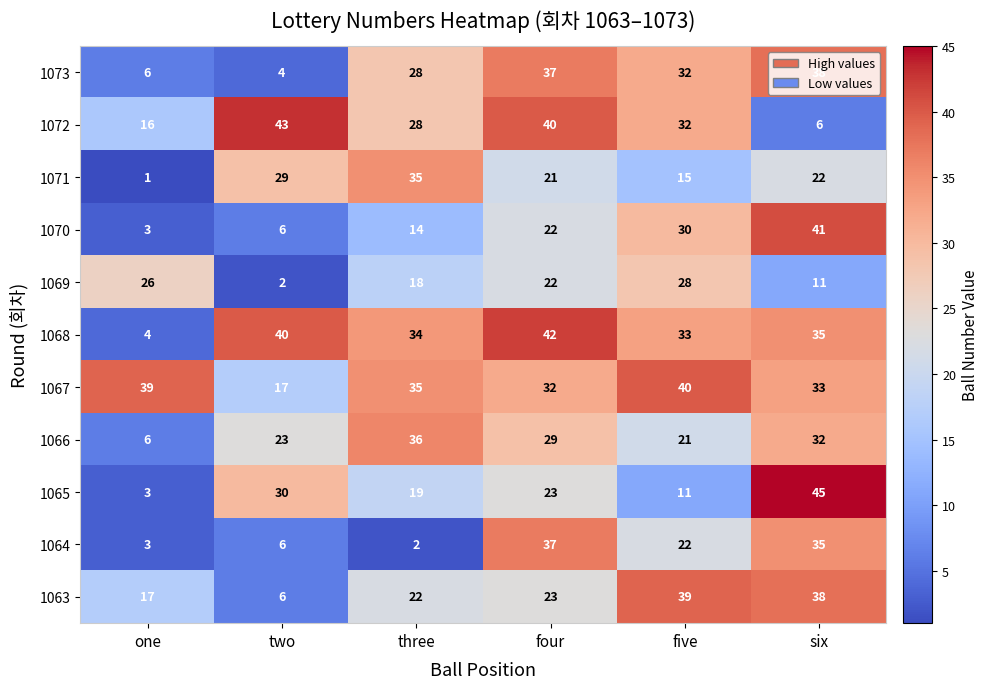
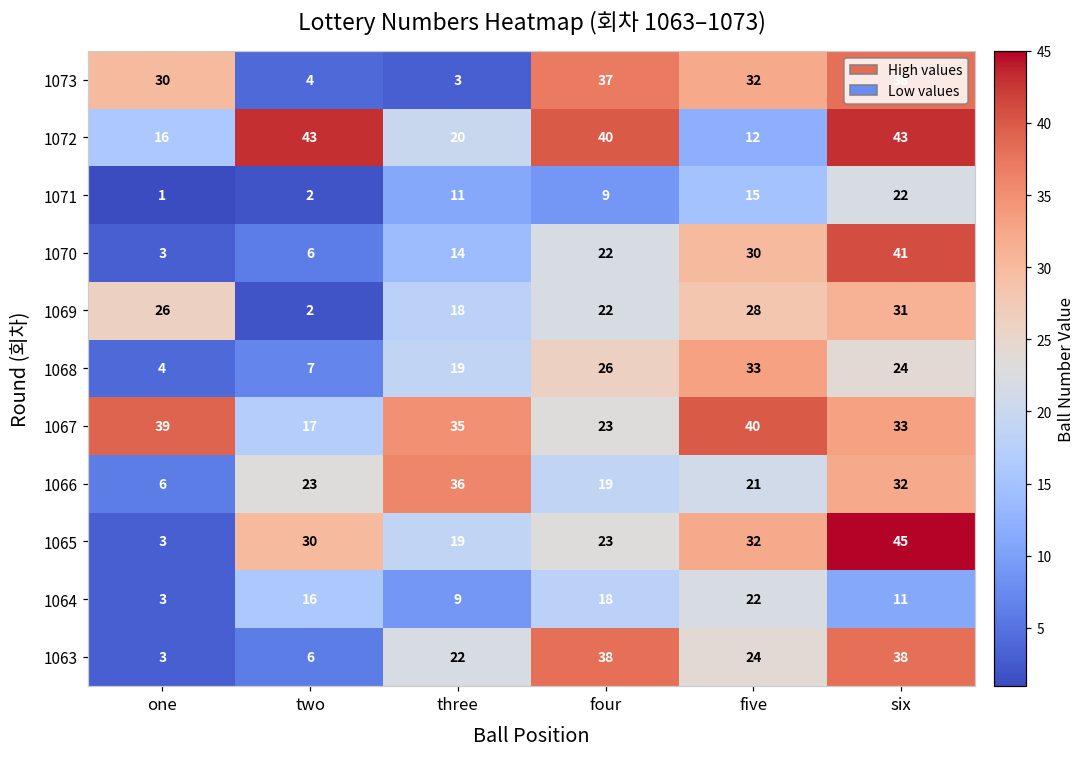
  {
    "1073": {
-     "one": 6,
+     "one": 30,
      "two": 4,
-     "three": 28,
+     "three": 3,
      "four": 37,
      "five": 32
    },
    "1072": {
      "one": 16,
      "two": 43,
-     "three": 28,
+     "three": 20,
      "four": 40,
-     "five": 32,
-     "six": 6
+     "five": 12,
+     "six": 43
    },
    "1071": {
      "one": 1,
-     "two": 29,
-     "three": 35,
-     "four": 21,
+     "two": 2,
+     "three": 11,
+     "four": 9,
      "five": 15,
      "six": 22
    },
    "1070": {
      "one": 3,
      "two": 6,
      "three": 14,
      "four": 22,
      "five": 30,
      "six": 41
    },
    "1069": {
      "one": 26,
      "two": 2,
      "three": 18,
      "four": 22,
      "five": 28,
-     "six": 11
+     "six": 31
    },
    "1068": {
      "one": 4,
-     "two": 40,
-     "three": 34,
-     "four": 42,
+     "two": 7,
+     "three": 19,
+     "four": 26,
      "five": 33,
-     "six": 35
+     "six": 24
    },
    "1067": {
      "one": 39,
      "two": 17,
      "three": 35,
-     "four": 32,
+     "four": 23,
      "five": 40,
      "six": 33
    },
    "1066": {
      "one": 6,
      "two": 23,
      "three": 36,
-     "four": 29,
+     "four": 19,
      "five": 21,
      "six": 32
    },
    "1065": {
      "one": 3,
      "two": 30,
      "three": 19,
      "four": 23,
-     "five": 11,
+     "five": 32,
      "six": 45
    },
    "1064": {
      "one": 3,
-     "two": 6,
-     "three": 2,
-     "four": 37,
+     "two": 16,
+     "three": 9,
+     "four": 18,
      "five": 22,
-     "six": 35
+     "six": 11
    },
    "1063": {
-     "one": 17,
+     "one": 3,
      "two": 6,
      "three": 22,
-     "four": 23,
-     "five": 39,
+     "four": 38,
+     "five": 24,
      "six": 38
    }
  }
